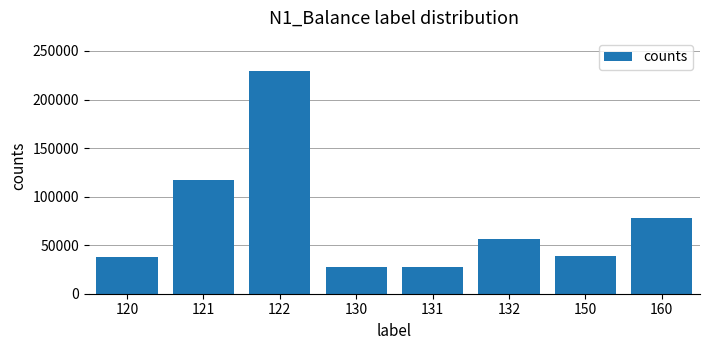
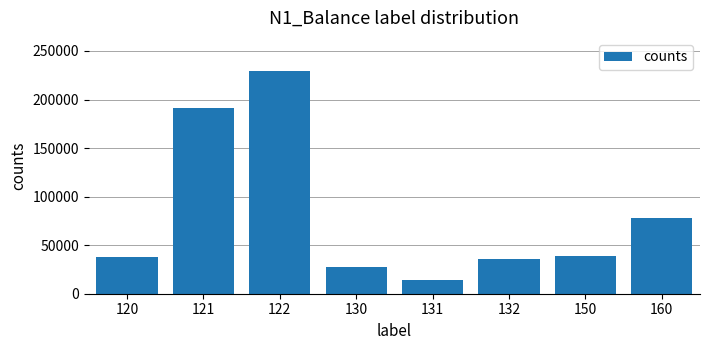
  {
    "120": 40000,
-   "121": 120000,
+   "121": 190000,
    "122": 230000,
    "130": 30000,
-   "131": 30000,
-   "132": 60000,
+   "131": 10000,
+   "132": 40000,
    "150": 40000,
    "160": 80000
  }
